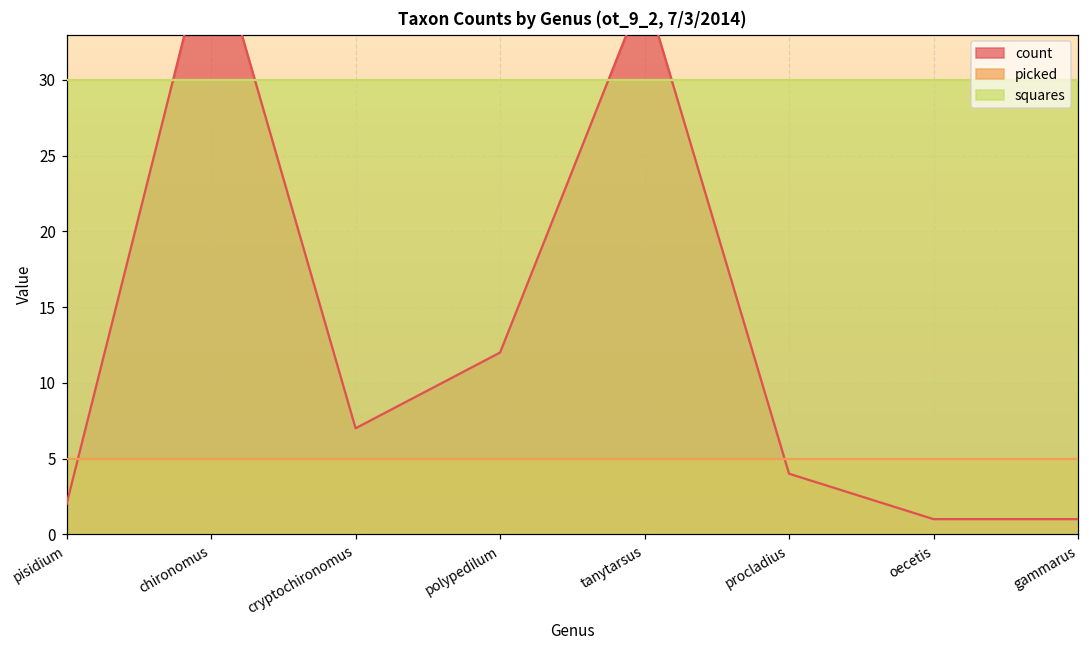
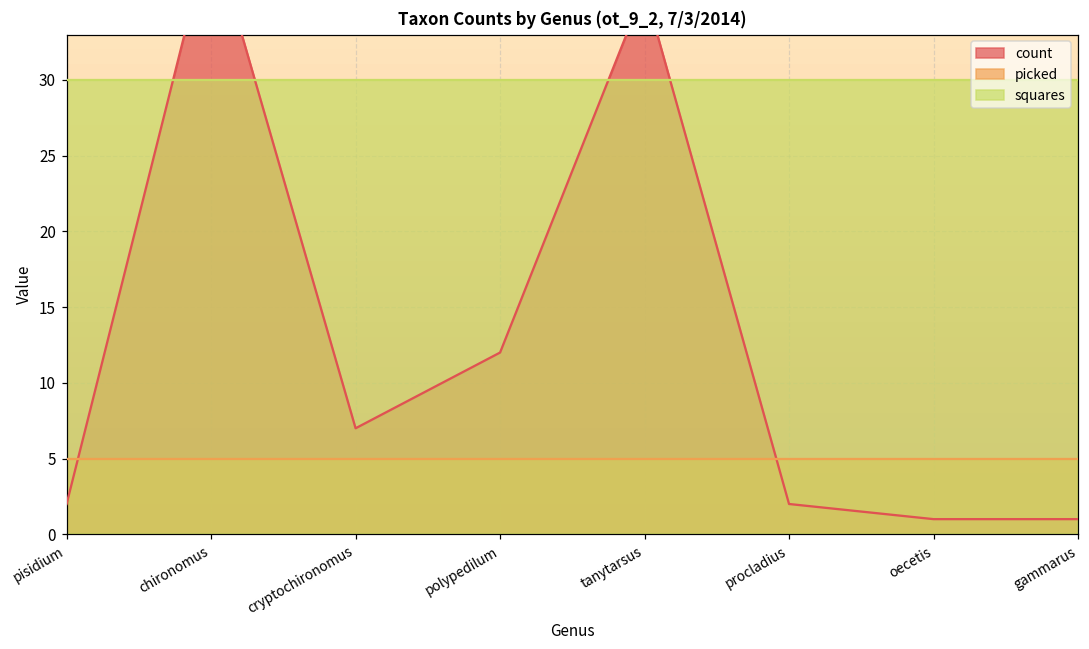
  {
    "count": {
      "pisidium": 2,
      "cryptochironomus": 7,
      "polypedilum": 12,
-     "procladius": 4,
+     "procladius": 2,
      "oecetis": 1,
      "gammarus": 1
    },
    "picked": {
      "pisidium": 5,
      "chironomus": 5,
      "cryptochironomus": 5,
      "polypedilum": 5,
      "tanytarsus": 5,
      "procladius": 5,
      "oecetis": 5,
      "gammarus": 5
    },
    "squares": {
      "pisidium": 30,
      "chironomus": 30,
      "cryptochironomus": 30,
      "polypedilum": 30,
      "tanytarsus": 30,
      "procladius": 30,
      "oecetis": 30,
      "gammarus": 30
    }
  }
